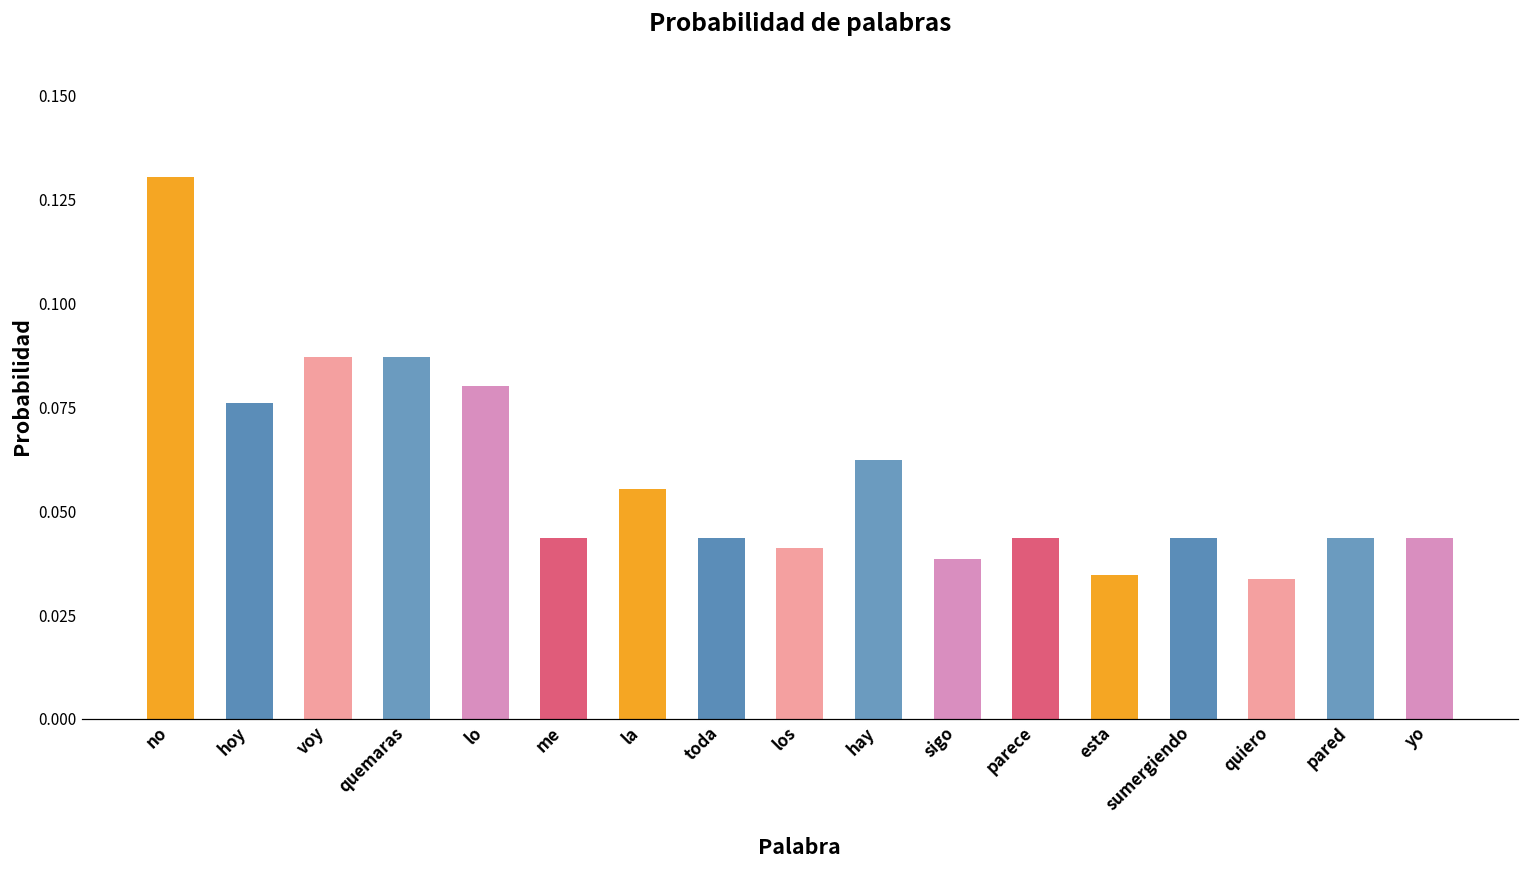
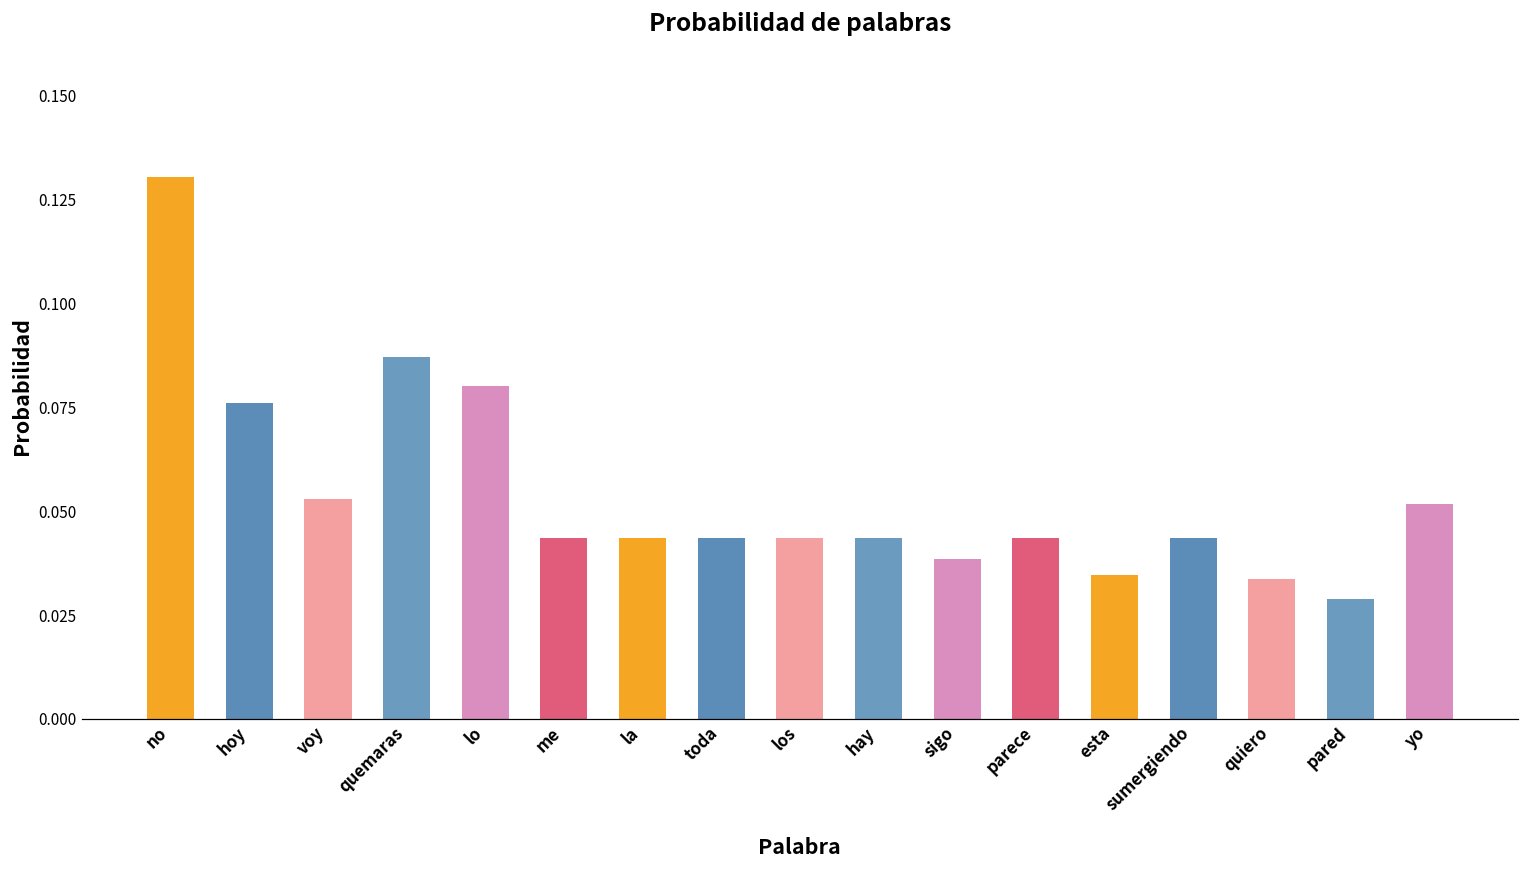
  {
    "no": 0.130,
    "hoy": 0.076,
-   "voy": 0.087,
+   "voy": 0.053,
    "quemaras": 0.087,
    "lo": 0.080,
    "me": 0.044,
-   "la": 0.055,
+   "la": 0.044,
    "toda": 0.044,
-   "los": 0.041,
-   "hay": 0.062,
+   "los": 0.044,
+   "hay": 0.044,
    "sigo": 0.038,
    "parece": 0.044,
    "esta": 0.035,
    "sumergiendo": 0.044,
    "quiero": 0.034,
-   "pared": 0.044,
-   "yo": 0.044
+   "pared": 0.029,
+   "yo": 0.052
  }
